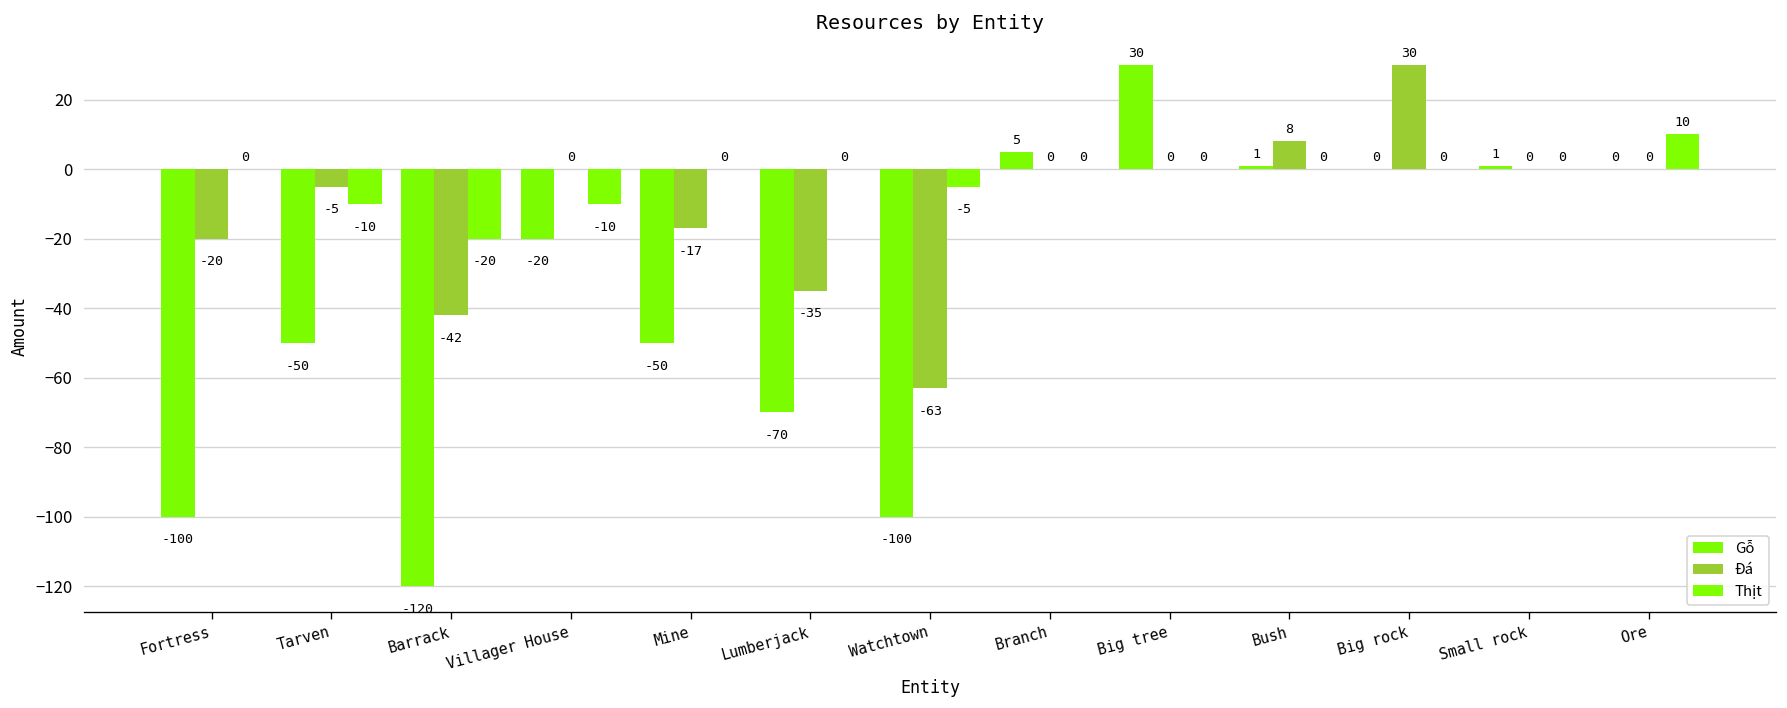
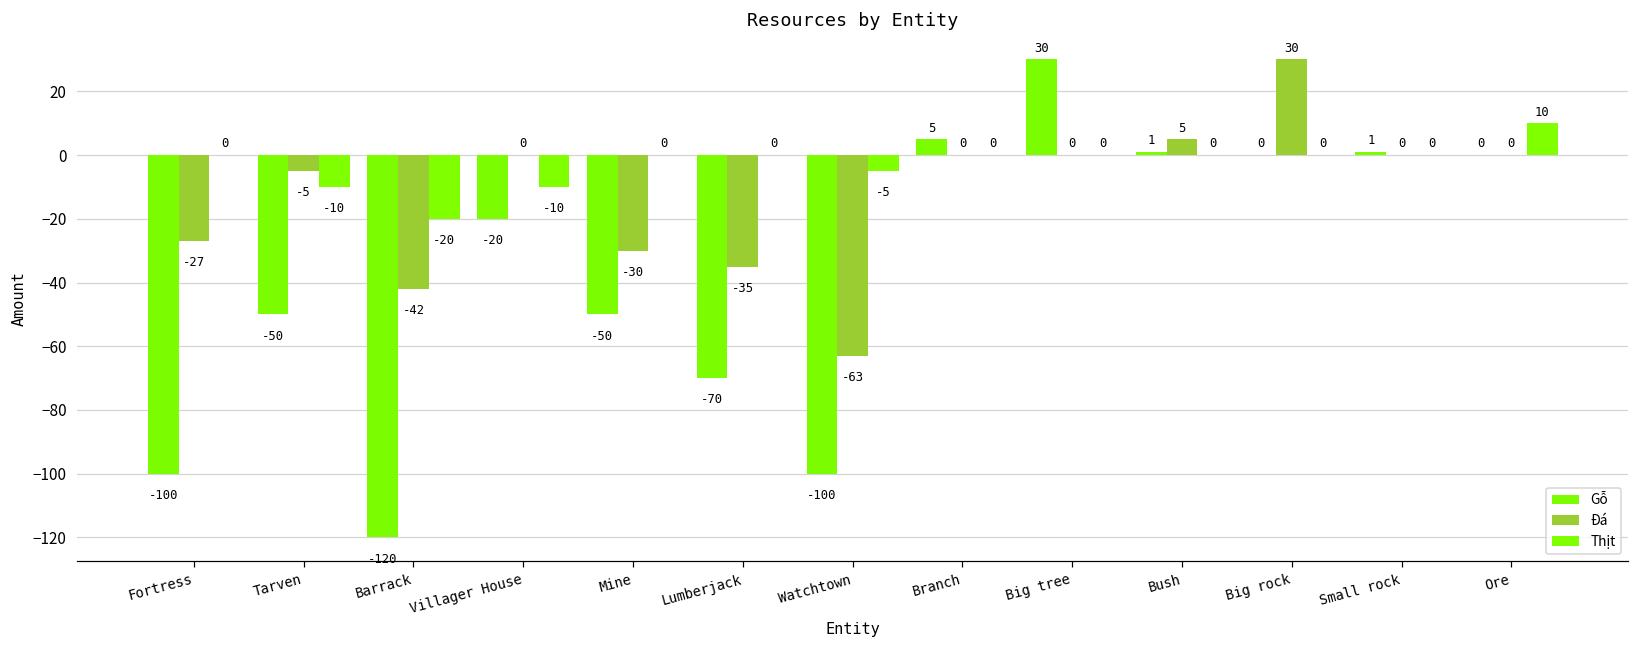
  {
    "Đá": {
-     "Fortress": -20,
+     "Fortress": -27,
      "Tarven": -5,
      "Barrack": -42,
      "Villager House": 0,
-     "Mine": -17,
+     "Mine": -30,
      "Lumberjack": -35,
      "Watchtown": -63,
      "Branch": 0,
      "Big tree": 0,
-     "Bush": 8,
+     "Bush": 5,
      "Big rock": 30,
      "Small rock": 0,
      "Ore": 0
    }
  }
